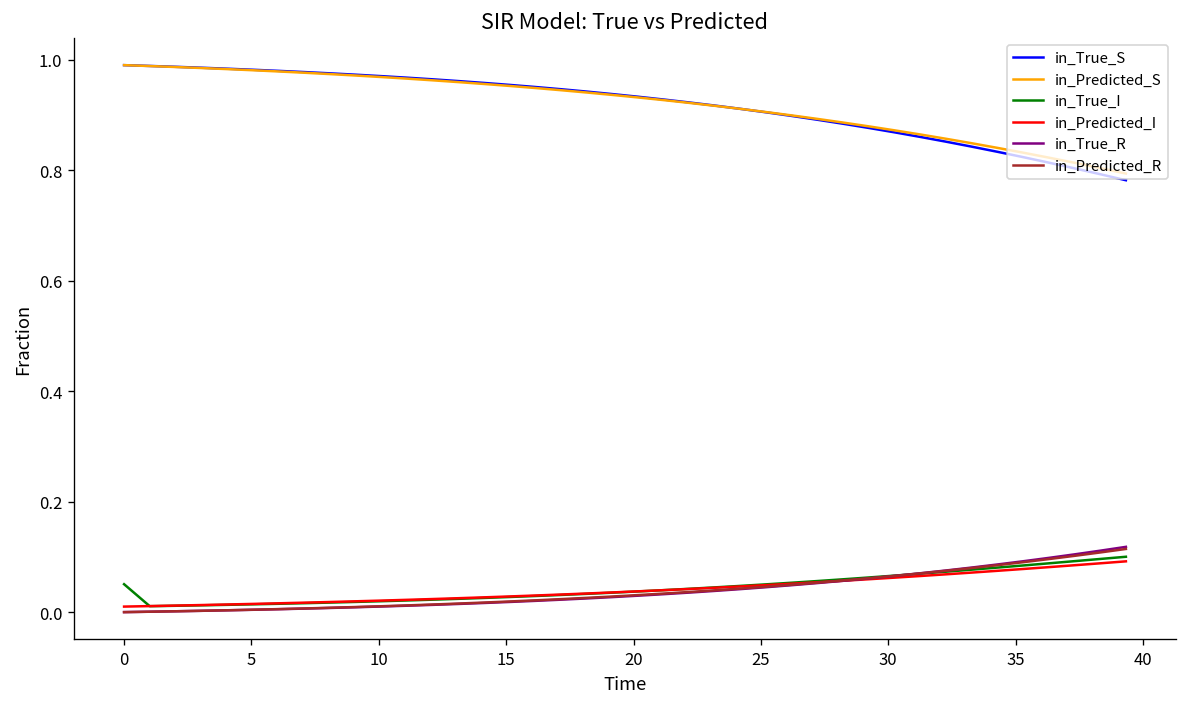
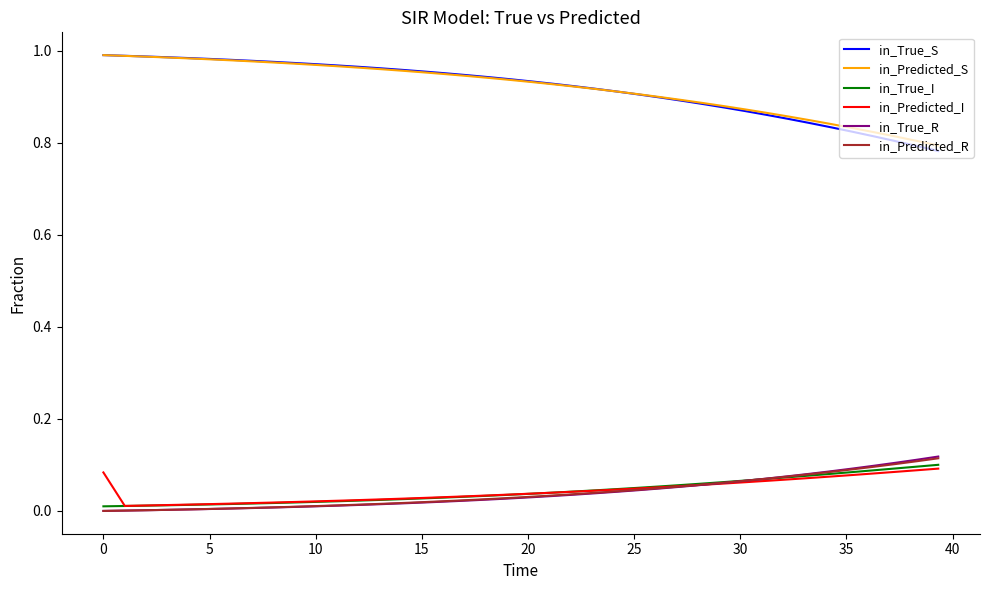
  {
    "in_True_I": {
-     "0": 0.05
+     "0": 0.01
    },
    "in_Predicted_I": {
-     "0": 0.01
+     "0": 0.08
    }
  }
